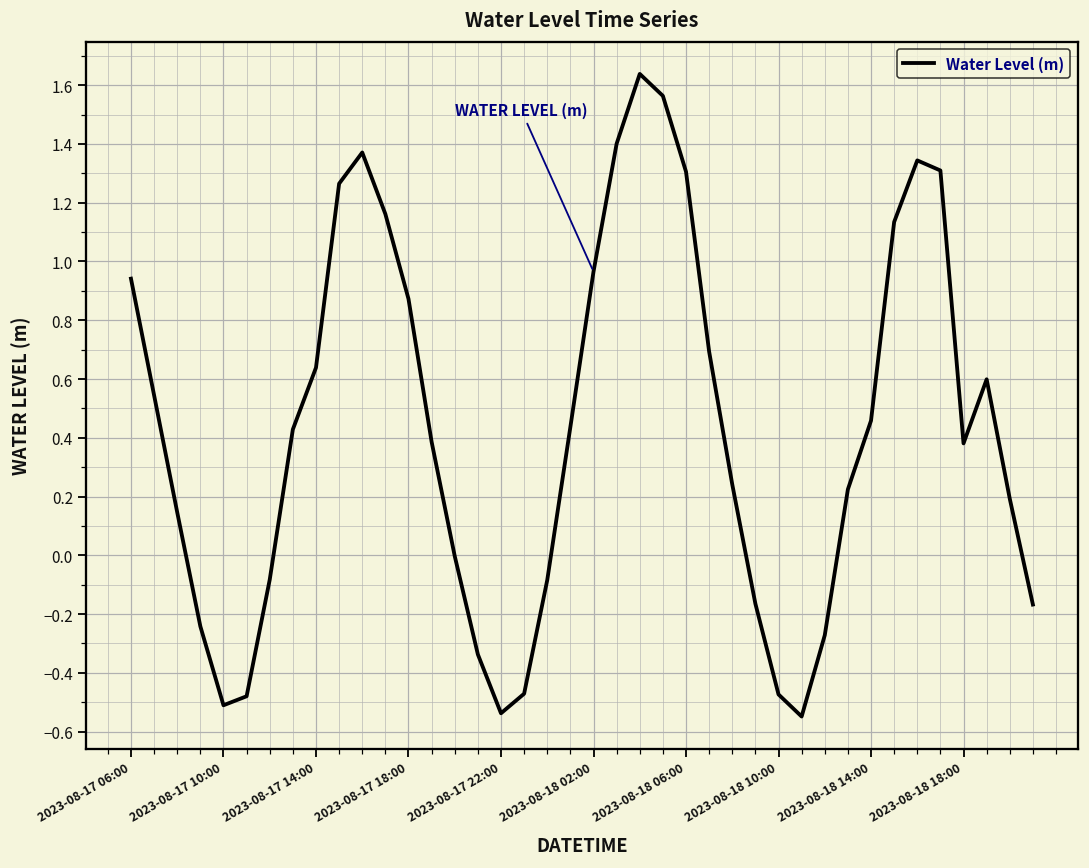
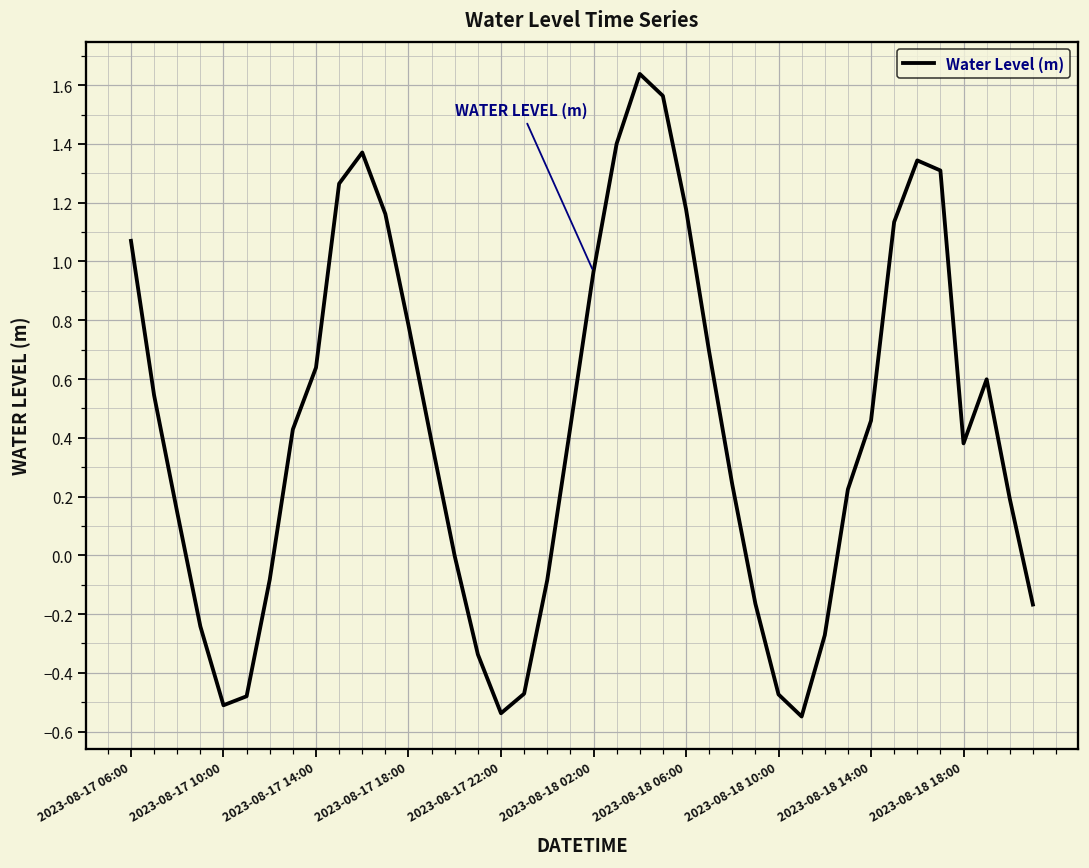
  {
-   "2023-08-17 06:00": 0.94,
+   "2023-08-17 06:00": 1.07,
    "2023-08-17 10:00": -0.51,
    "2023-08-17 14:00": 0.64,
-   "2023-08-17 18:00": 0.87,
+   "2023-08-17 18:00": 0.78,
    "2023-08-17 22:00": -0.54,
    "2023-08-18 02:00": 0.97,
-   "2023-08-18 06:00": 1.31,
+   "2023-08-18 06:00": 1.18,
    "2023-08-18 10:00": -0.47,
    "2023-08-18 14:00": 0.46,
    "2023-08-18 18:00": 0.38
  }
